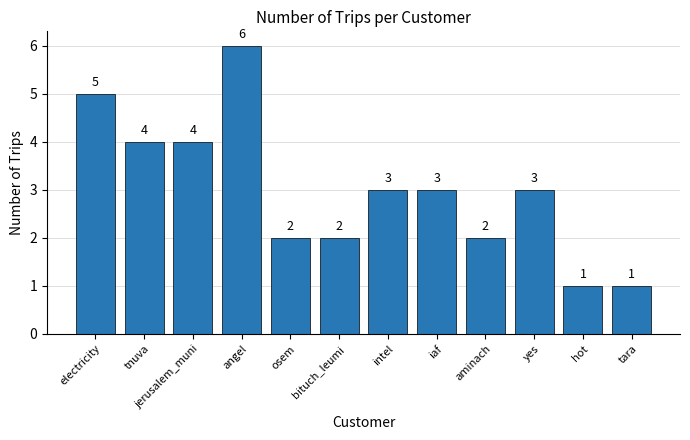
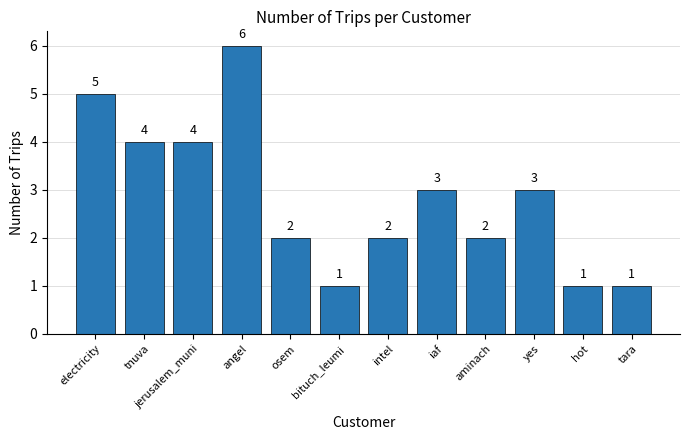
  {
    "electricity": 5,
    "tnuva": 4,
    "jerusalem_muni": 4,
    "angel": 6,
    "osem": 2,
-   "bituch_leumi": 2,
-   "intel": 3,
+   "bituch_leumi": 1,
+   "intel": 2,
    "iaf": 3,
    "aminach": 2,
    "yes": 3,
    "hot": 1,
    "tara": 1
  }
